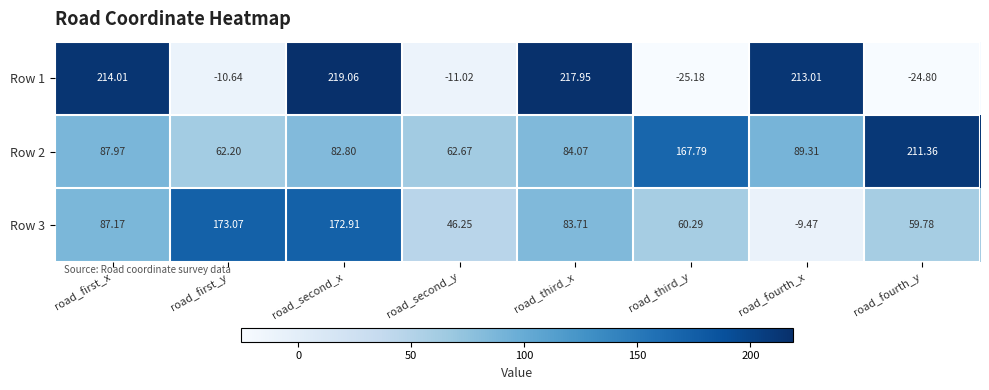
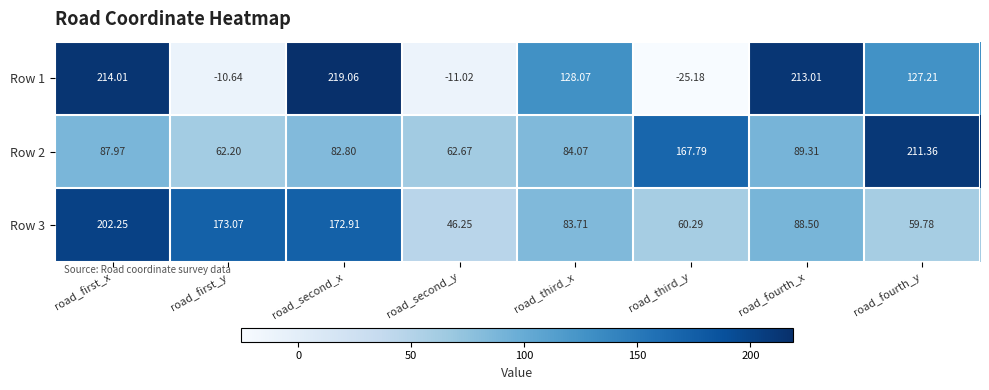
  {
    "Row 1": {
      "road_first_x": 214.01,
      "road_first_y": -10.64,
      "road_second_x": 219.06,
      "road_second_y": -11.02,
-     "road_third_x": 217.95,
+     "road_third_x": 128.07,
      "road_third_y": -25.18,
      "road_fourth_x": 213.01,
-     "road_fourth_y": -24.80
+     "road_fourth_y": 127.21
    },
    "Row 2": {
      "road_first_x": 87.97,
      "road_first_y": 62.20,
      "road_second_x": 82.80,
      "road_second_y": 62.67,
      "road_third_x": 84.07,
      "road_third_y": 167.79,
      "road_fourth_x": 89.31,
      "road_fourth_y": 211.36
    },
    "Row 3": {
-     "road_first_x": 87.17,
+     "road_first_x": 202.25,
      "road_first_y": 173.07,
      "road_second_x": 172.91,
      "road_second_y": 46.25,
      "road_third_x": 83.71,
      "road_third_y": 60.29,
-     "road_fourth_x": -9.47,
+     "road_fourth_x": 88.50,
      "road_fourth_y": 59.78
    }
  }
